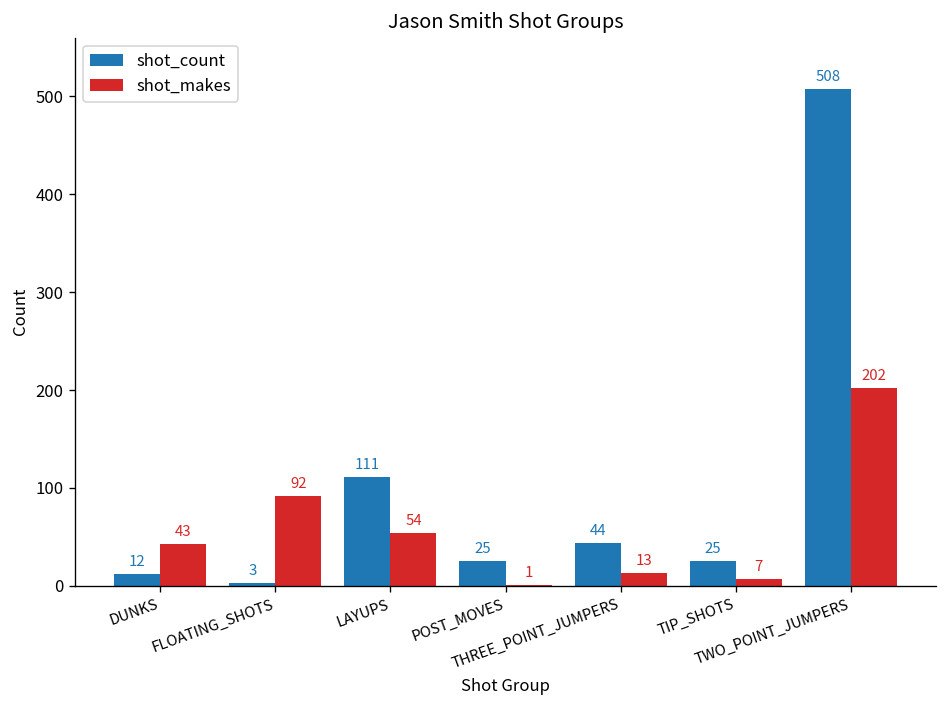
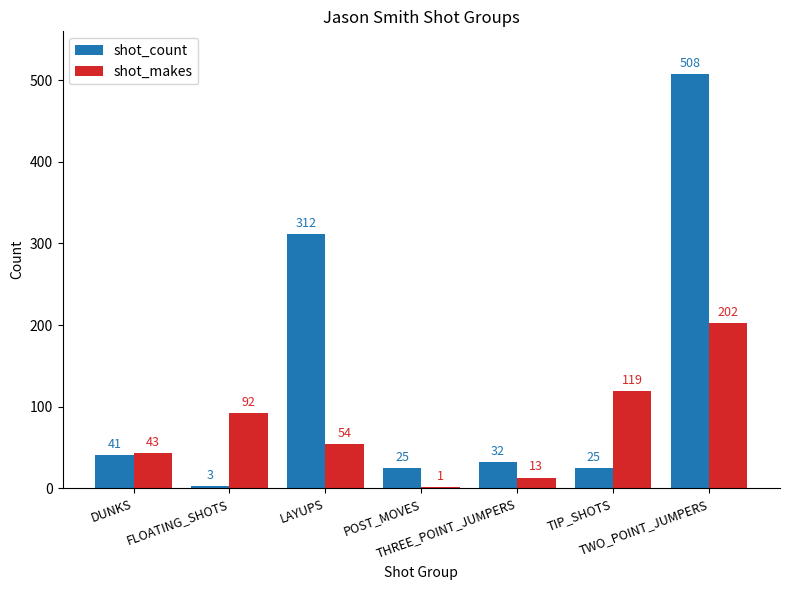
  {
    "shot_count": {
-     "DUNKS": 12,
+     "DUNKS": 41,
      "FLOATING_SHOTS": 3,
-     "LAYUPS": 111,
+     "LAYUPS": 312,
      "POST_MOVES": 25,
-     "THREE_POINT_JUMPERS": 44,
+     "THREE_POINT_JUMPERS": 32,
      "TIP_SHOTS": 25,
      "TWO_POINT_JUMPERS": 508
    },
    "shot_makes": {
      "DUNKS": 43,
      "FLOATING_SHOTS": 92,
      "LAYUPS": 54,
      "POST_MOVES": 1,
      "THREE_POINT_JUMPERS": 13,
-     "TIP_SHOTS": 7,
+     "TIP_SHOTS": 119,
      "TWO_POINT_JUMPERS": 202
    }
  }
